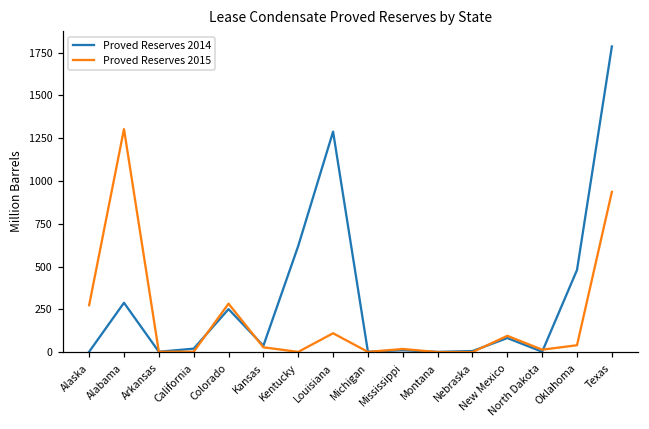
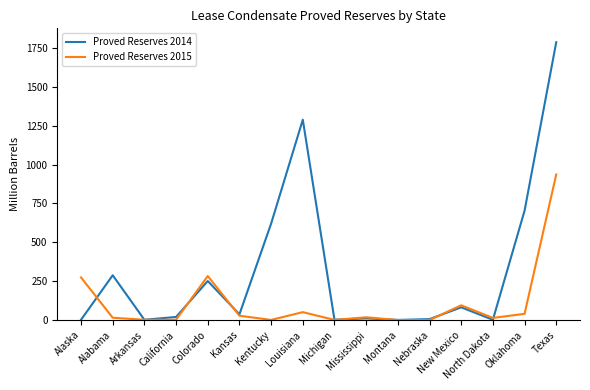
  {
    "Proved Reserves 2014": {
      "Alaska": 0,
      "Alabama": 290,
      "California": 20,
      "Colorado": 250,
      "Kentucky": 620,
      "Louisiana": 1290,
-     "Oklahoma": 480,
+     "Oklahoma": 700,
      "Texas": 1790
    },
    "Proved Reserves 2015": {
      "Alaska": 270,
-     "Alabama": 1300,
+     "Alabama": 20,
      "California": 0,
      "Colorado": 280,
      "Kentucky": 0,
-     "Louisiana": 110,
+     "Louisiana": 50,
      "Oklahoma": 40,
      "Texas": 940
    }
  }
